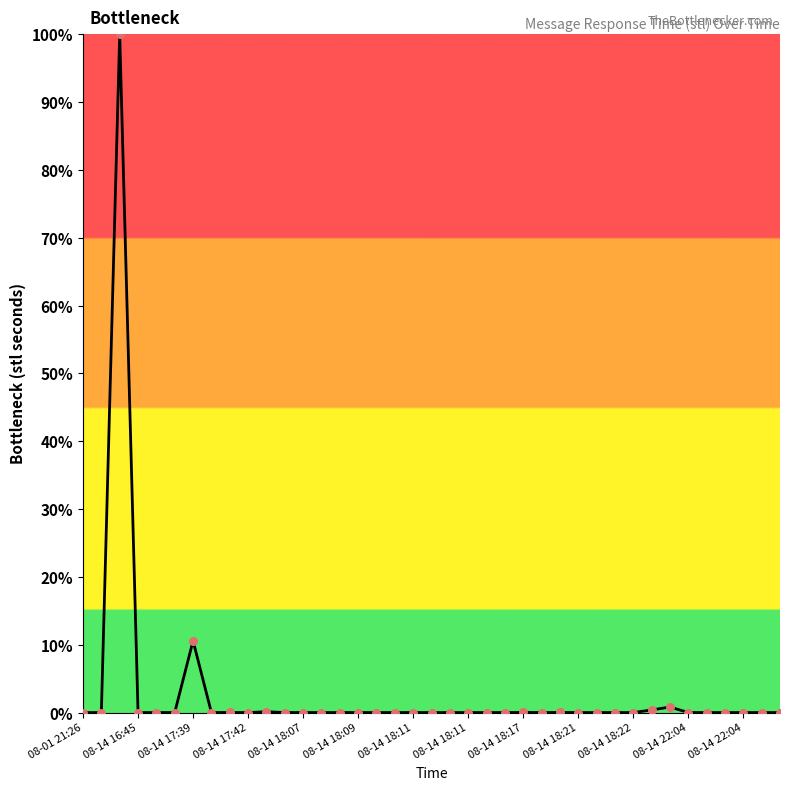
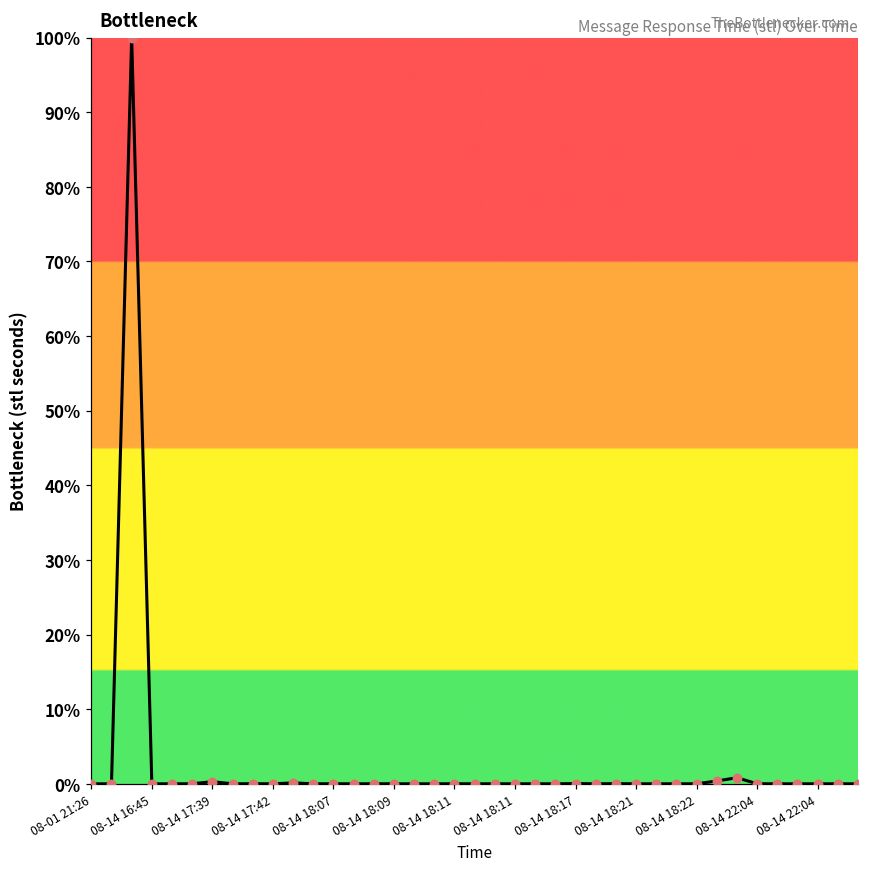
  {
    "08-01 21:26": "0%",
    "08-14 16:45": "0%",
-   "08-14 17:39": "11%",
+   "08-14 17:39": "0%",
    "08-14 17:42": "0%",
    "08-14 18:07": "0%",
    "08-14 18:09": "0%",
    "08-14 18:17": "0%",
    "08-14 18:21": "0%",
    "08-14 18:22": "0%"
  }
